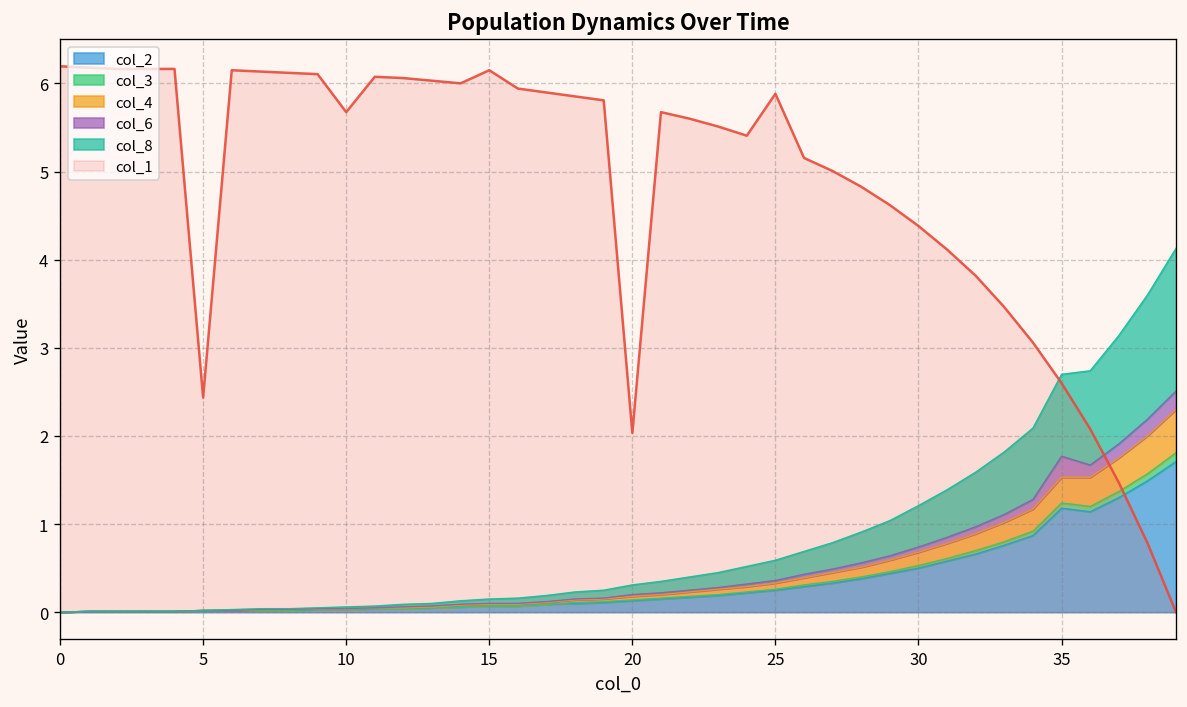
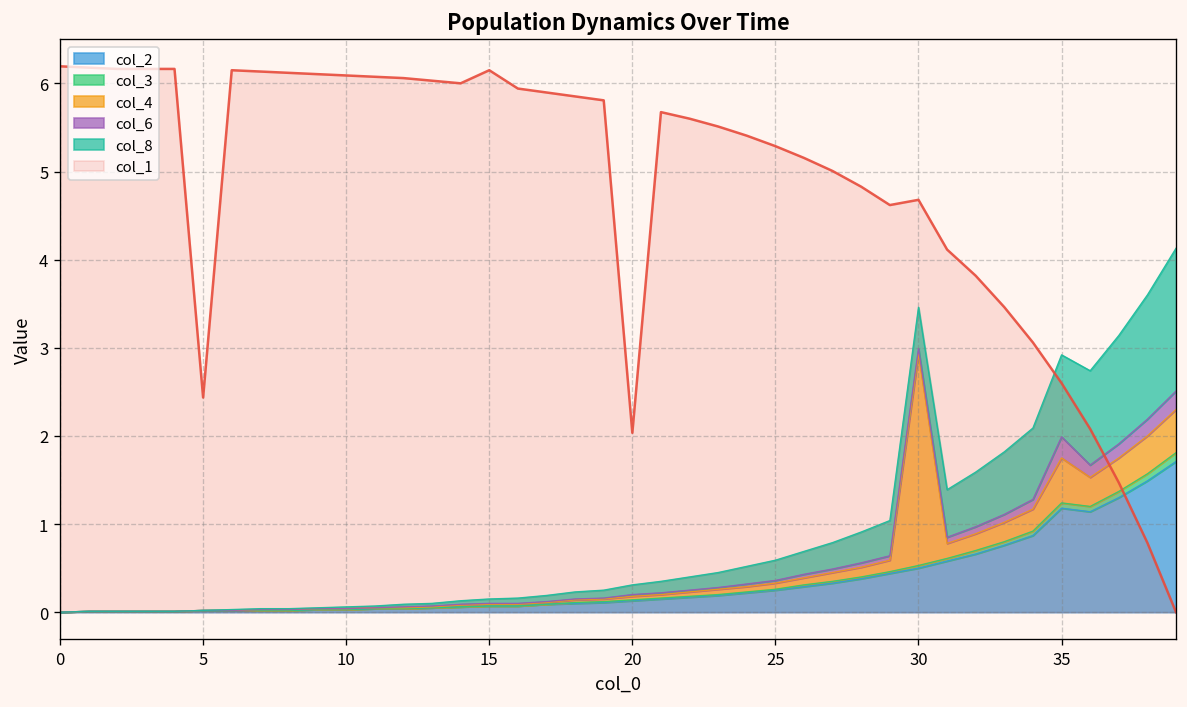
  {
    "col_2": {
      "35": 1.2
    },
    "col_4": {
-     "30": 0.2,
-     "35": 0.3
+     "30": 2.4,
+     "35": 0.5
    },
    "col_6": {
      "30": 0.1,
      "35": 0.2
    },
    "col_1": {
      "0": 6.2,
      "5": 2.4,
-     "10": 5.7,
+     "10": 6.1,
      "15": 6.2,
      "20": 2.0,
-     "25": 5.9,
-     "30": 4.4,
+     "25": 5.3,
+     "30": 4.7,
      "35": 2.6
    }
  }
